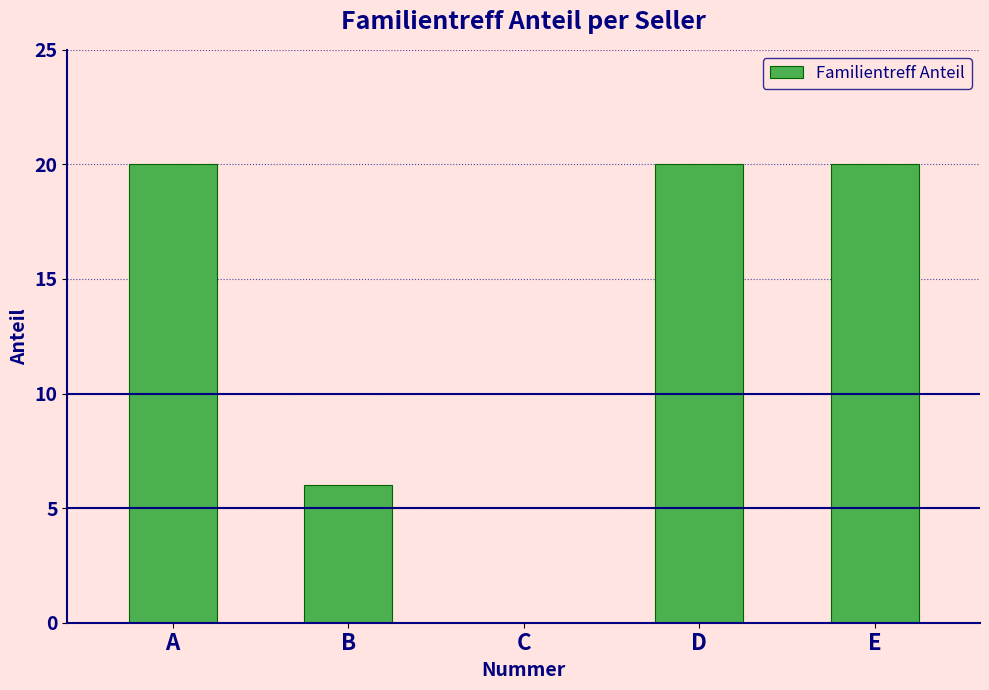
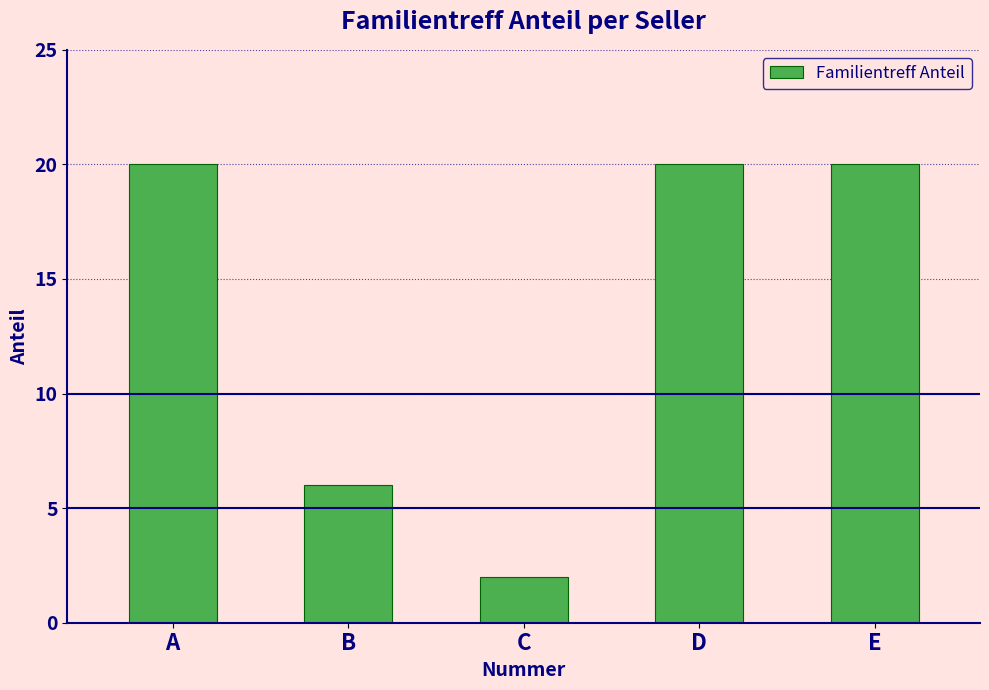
  {
    "A": 20,
    "B": 6,
-   "C": 0,
+   "C": 2,
    "D": 20,
    "E": 20
  }
